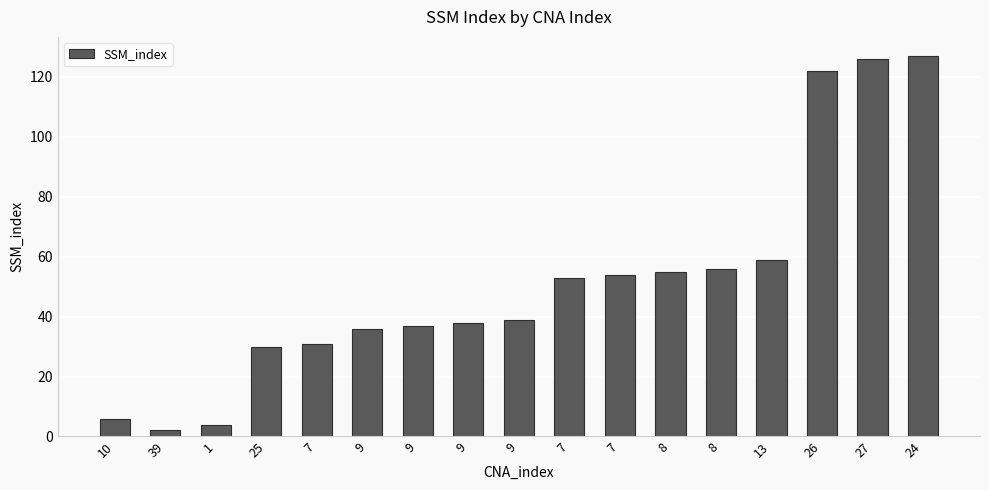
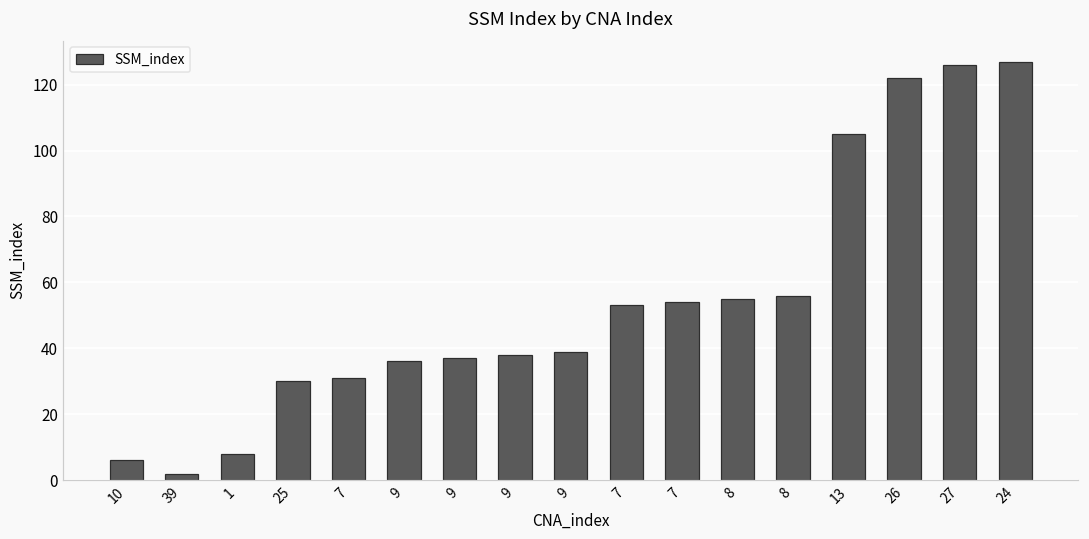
  {
    "10": 6,
    "39": 2,
-   "1": 4,
+   "1": 8,
    "25": 30,
-   "13": 59,
+   "13": 105,
    "26": 122,
    "27": 126,
    "24": 127
  }
